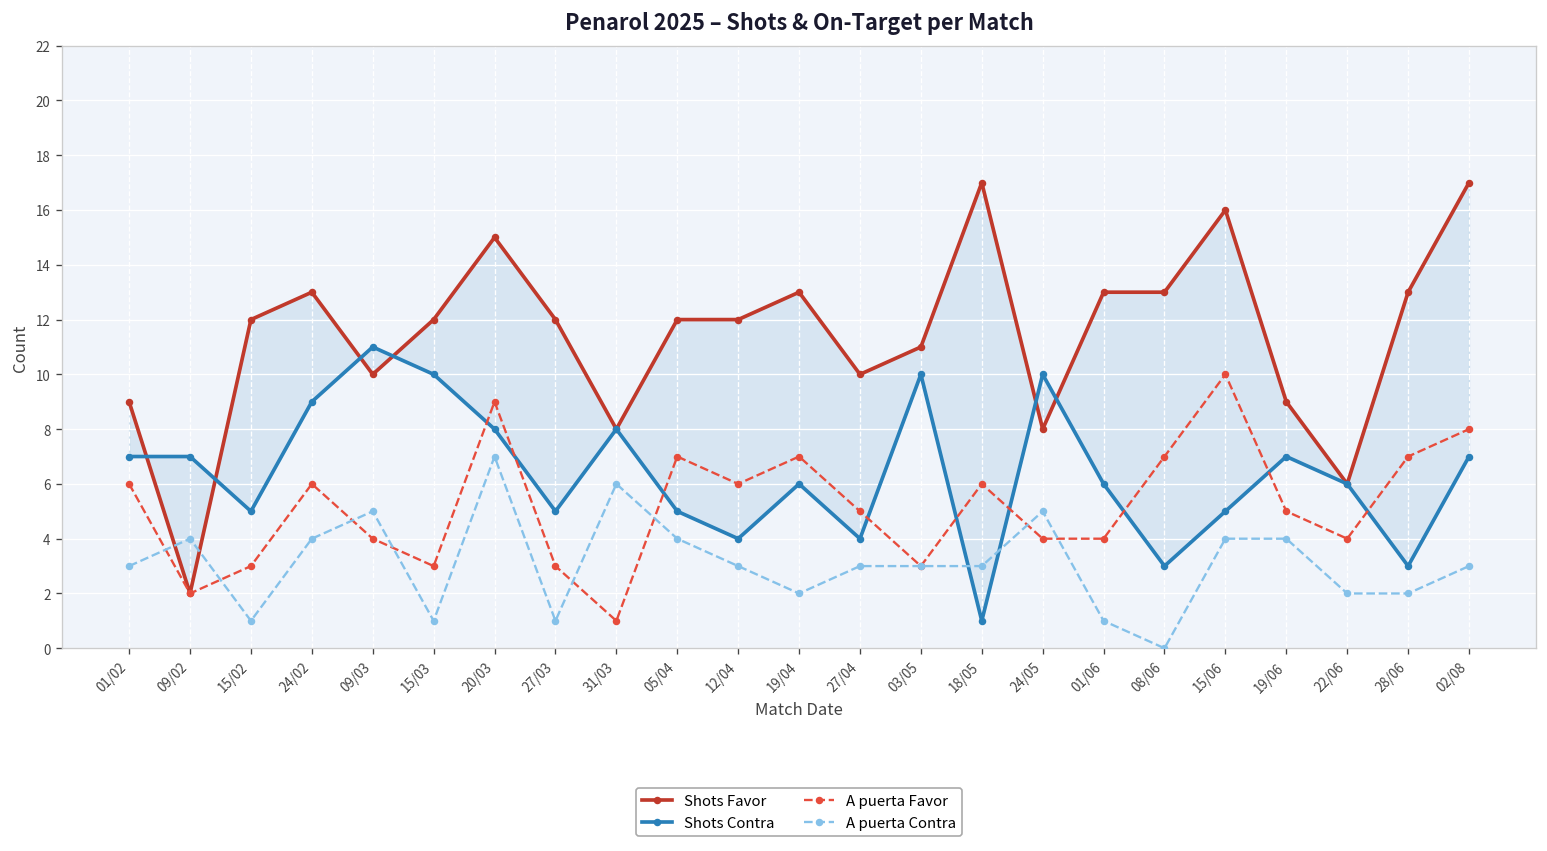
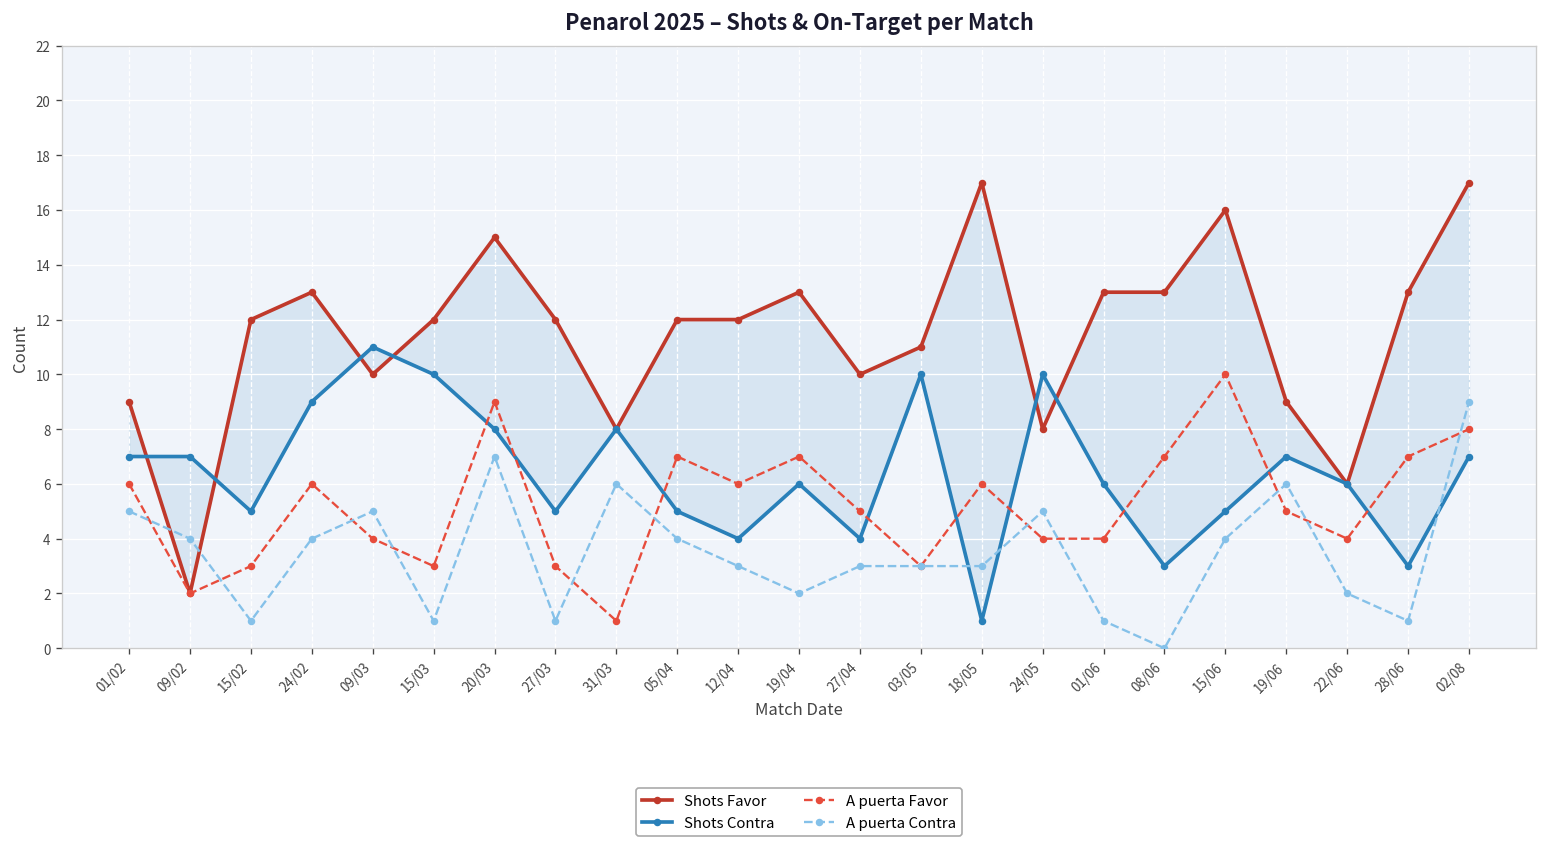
  {
    "A puerta Contra": {
-     "01/02": 3,
+     "01/02": 5,
      "09/02": 4,
      "15/02": 1,
      "24/02": 4,
      "09/03": 5,
      "15/03": 1,
      "20/03": 7,
      "27/03": 1,
      "31/03": 6,
      "05/04": 4,
      "12/04": 3,
      "19/04": 2,
      "27/04": 3,
      "18/05": 3,
      "24/05": 5,
      "01/06": 1,
      "08/06": 0,
      "15/06": 4,
-     "19/06": 4,
+     "19/06": 6,
      "22/06": 2,
-     "28/06": 2,
-     "02/08": 3
+     "28/06": 1,
+     "02/08": 9
    }
  }
